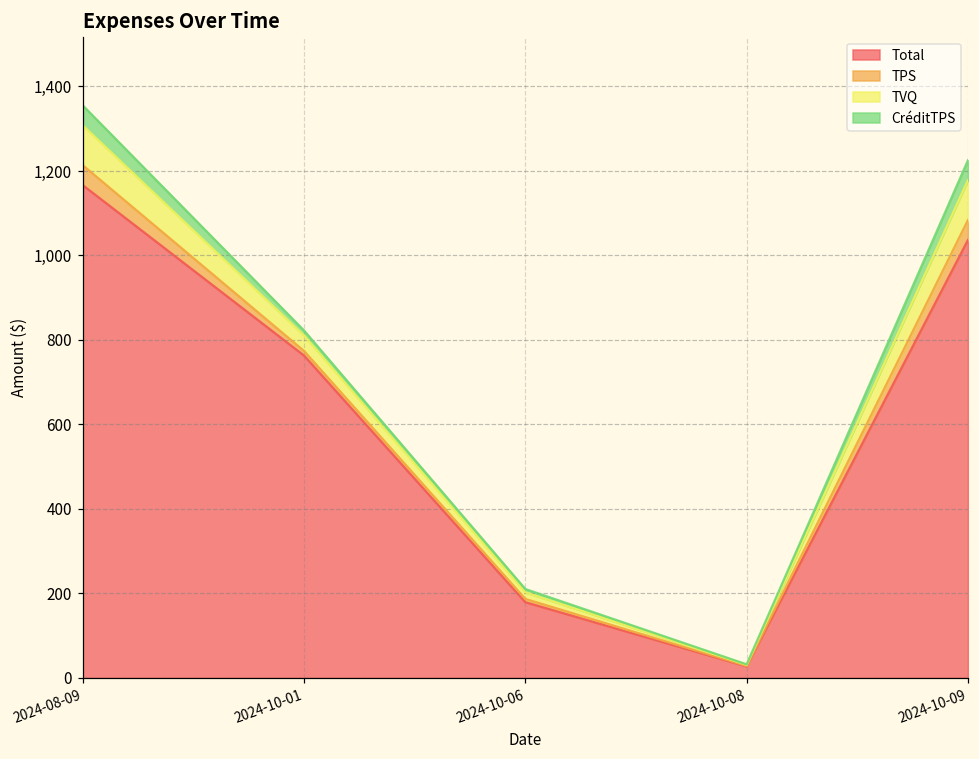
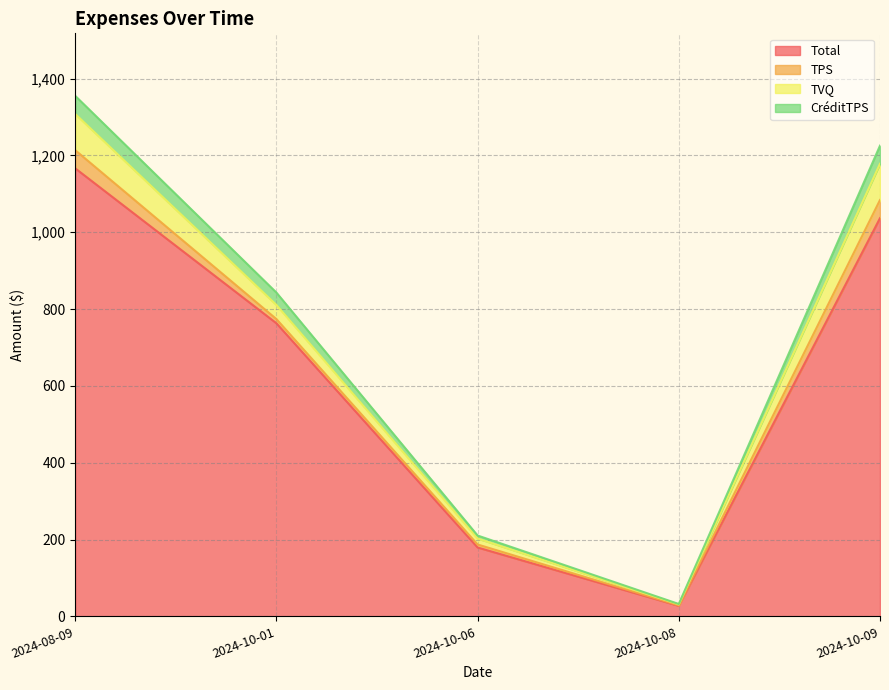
  {
    "Total": {
      "2024-08-09": "1,170",
      "2024-10-01": "760",
      "2024-10-06": "180",
      "2024-10-09": "1,040"
    },
    "TPS": {
      "2024-08-09": "50",
      "2024-10-01": "10",
      "2024-10-06": "10",
      "2024-10-09": "50"
    },
    "TVQ": {
      "2024-08-09": "90",
      "2024-10-01": "40",
      "2024-10-06": "20",
      "2024-10-09": "90"
    },
    "CréditTPS": {
      "2024-08-09": "50",
-     "2024-10-01": "10",
+     "2024-10-01": "30",
      "2024-10-06": "10",
      "2024-10-09": "50"
    }
  }
